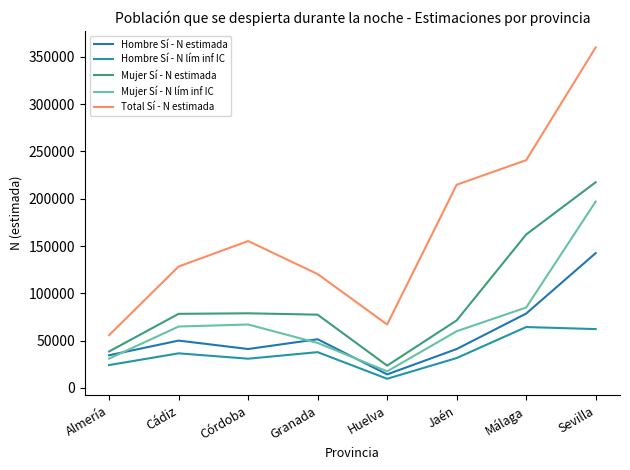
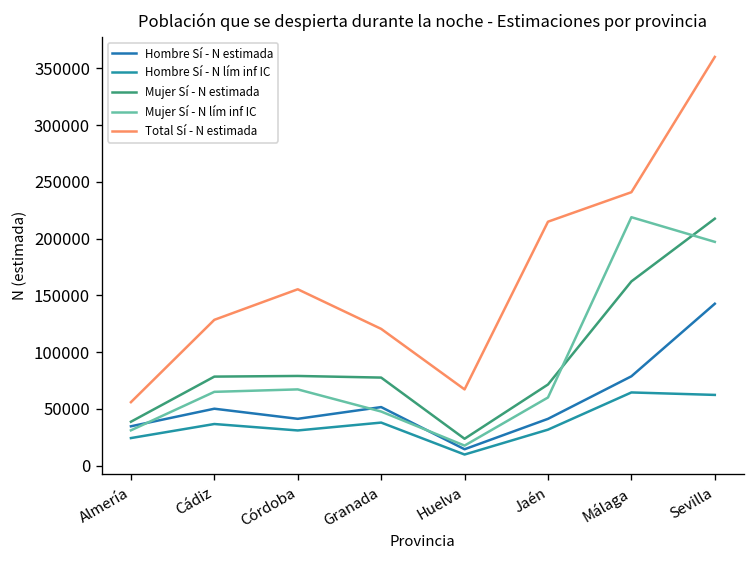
  {
    "Mujer Sí - N lím inf IC": {
      "Almería": 30000,
      "Cádiz": 60000,
      "Córdoba": 70000,
      "Granada": 50000,
      "Huelva": 20000,
      "Jaén": 60000,
-     "Málaga": 90000,
+     "Málaga": 220000,
      "Sevilla": 200000
    },
    "Total Sí - N estimada": {
      "Almería": 60000,
      "Cádiz": 130000,
      "Córdoba": 160000,
      "Granada": 120000,
      "Huelva": 70000,
      "Jaén": 210000,
      "Málaga": 240000,
      "Sevilla": 360000
    }
  }
